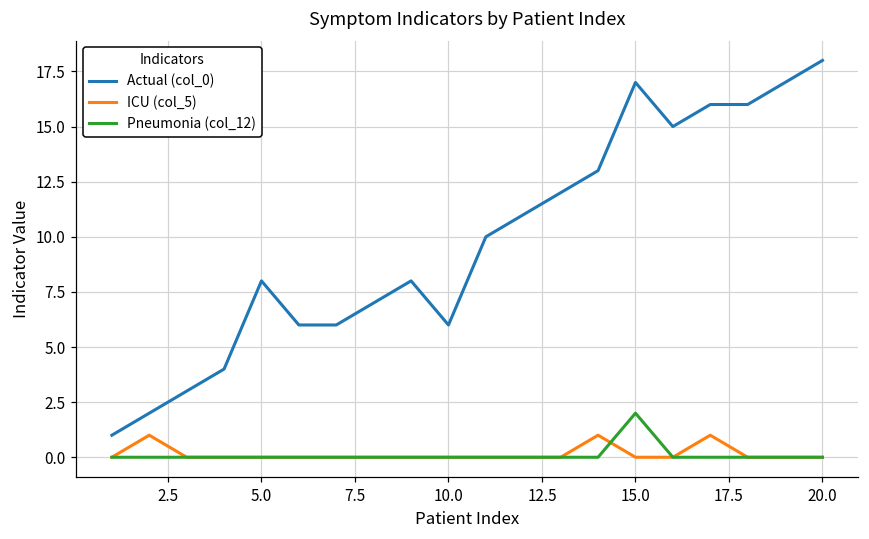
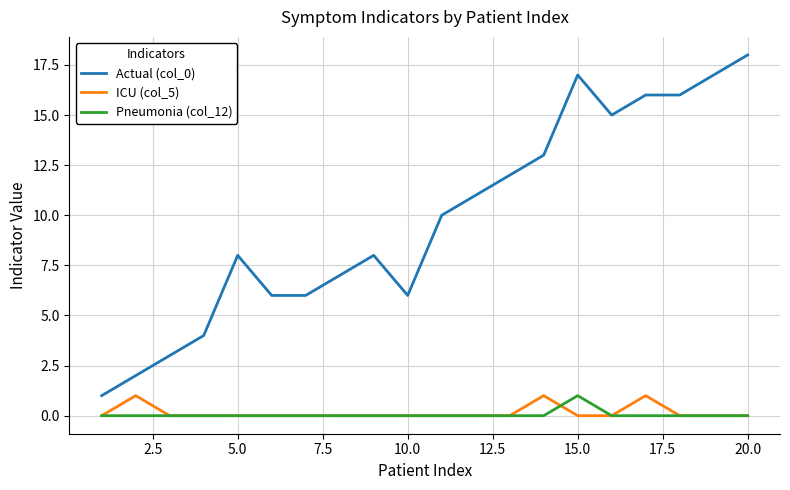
  {
    "Actual (col_0)": {
      "5.0": 8,
      "10.0": 6,
      "15.0": 17,
      "20.0": 18
    },
    "ICU (col_5)": {
      "15.0": 0
    },
    "Pneumonia (col_12)": {
-     "15.0": 2
+     "15.0": 1
    }
  }
